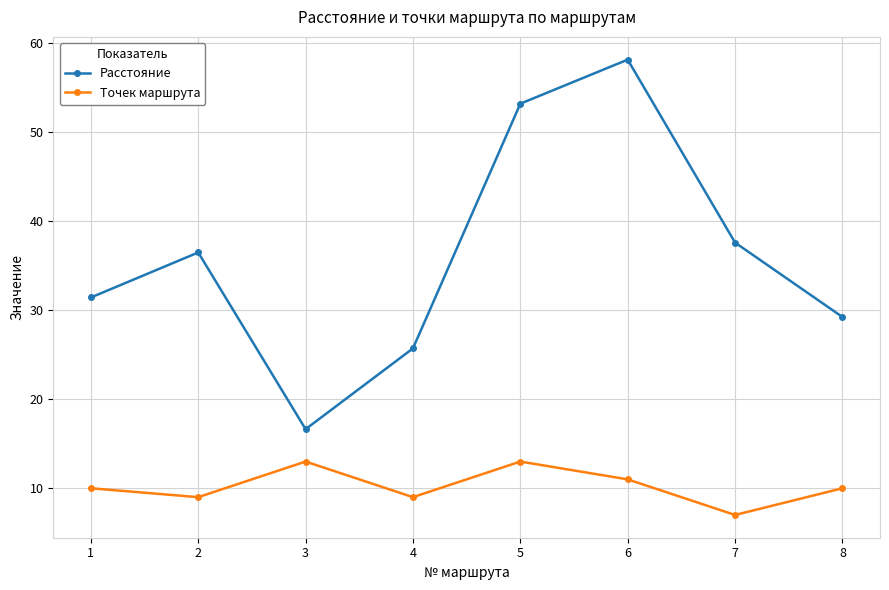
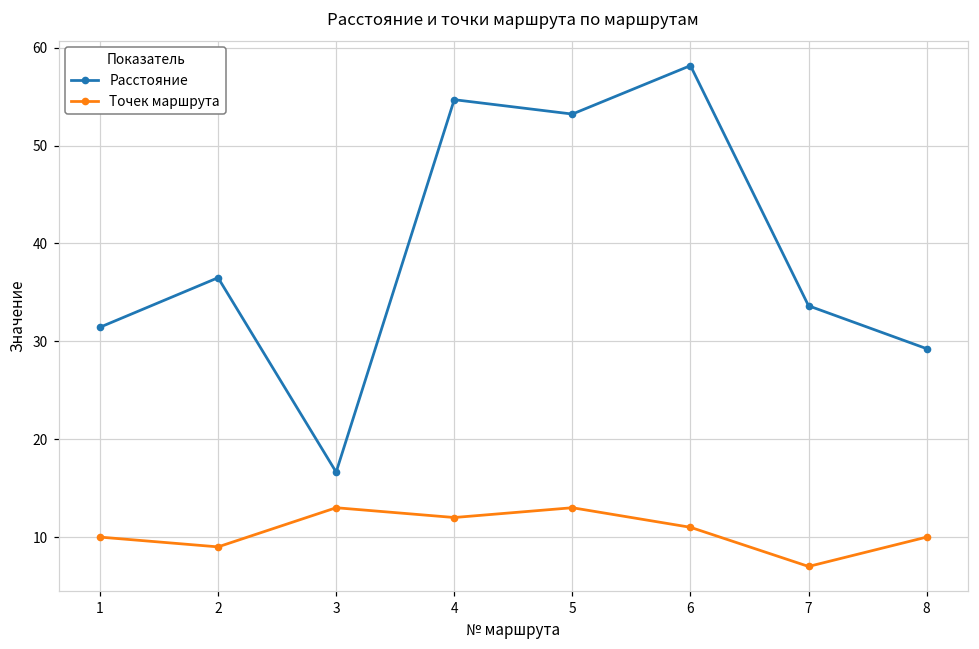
  {
    "Расстояние": {
      "1": 31,
      "2": 37,
      "3": 17,
-     "4": 26,
+     "4": 55,
      "5": 53,
      "6": 58,
-     "7": 38,
+     "7": 34,
      "8": 29
    },
    "Точек маршрута": {
      "1": 10,
      "2": 9,
      "3": 13,
-     "4": 9,
+     "4": 12,
      "5": 13,
      "6": 11,
      "7": 7,
      "8": 10
    }
  }
